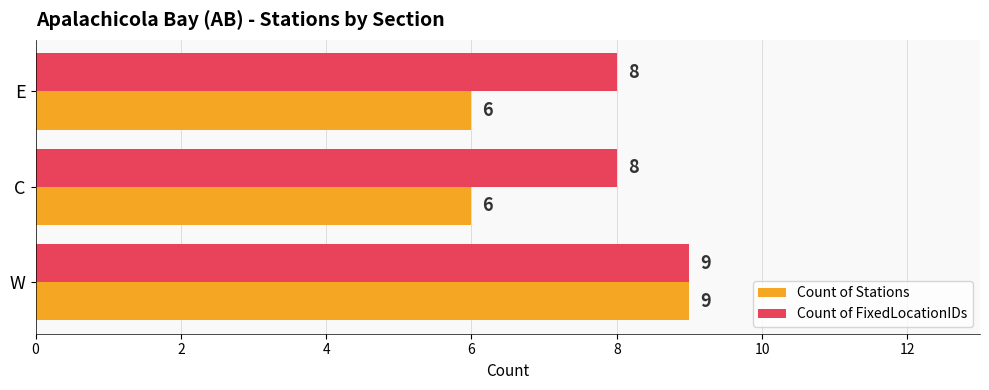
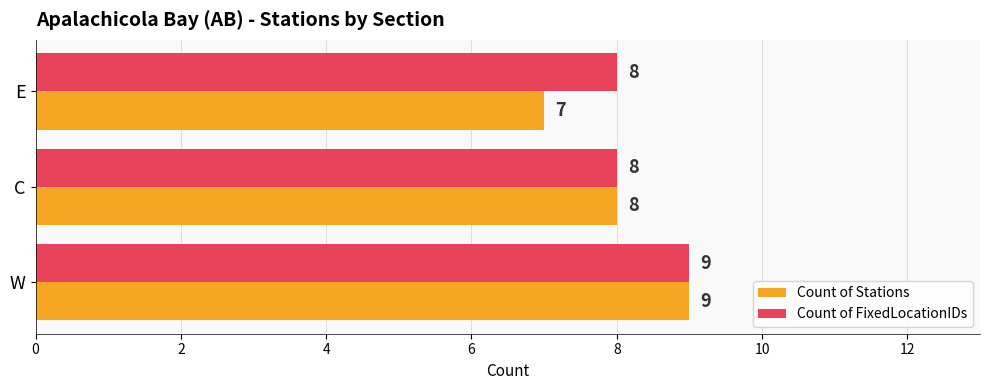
  {
    "Count of Stations": {
-     "E": 6,
-     "C": 6,
+     "E": 7,
+     "C": 8,
      "W": 9
    },
    "Count of FixedLocationIDs": {
      "E": 8,
      "C": 8,
      "W": 9
    }
  }
